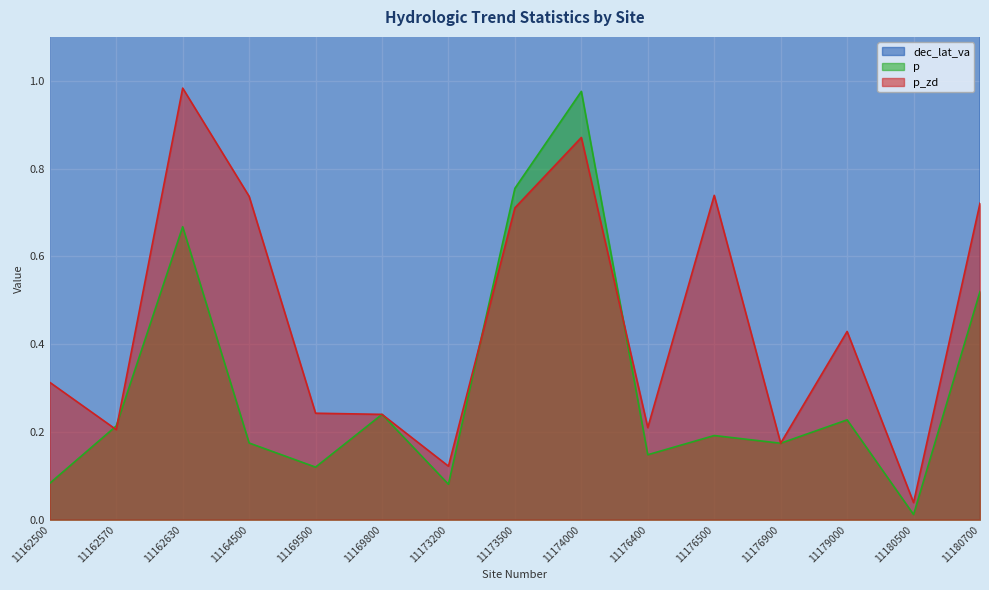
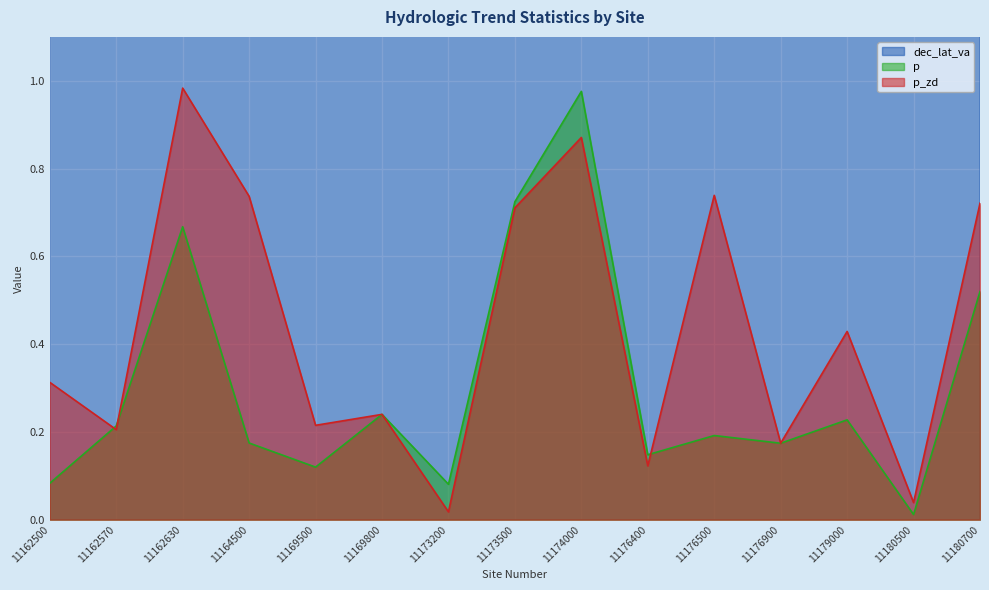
  {
    "p": {
      "11162500": 0.08,
      "11162570": 0.21,
      "11162630": 0.67,
      "11164500": 0.17,
      "11169500": 0.12,
      "11173200": 0.08,
-     "11173500": 0.75,
+     "11173500": 0.72,
      "11174000": 0.98,
      "11176400": 0.15,
      "11176500": 0.19,
      "11179000": 0.23,
      "11180500": 0.01,
      "11180700": 0.52
    },
    "p_zd": {
      "11162500": 0.31,
      "11162570": 0.21,
      "11162630": 0.98,
      "11164500": 0.74,
-     "11169500": 0.24,
-     "11173200": 0.12,
+     "11169500": 0.22,
+     "11173200": 0.02,
      "11173500": 0.71,
      "11174000": 0.87,
-     "11176400": 0.21,
+     "11176400": 0.12,
      "11176500": 0.74,
      "11179000": 0.43,
      "11180500": 0.04,
      "11180700": 0.72
    }
  }
